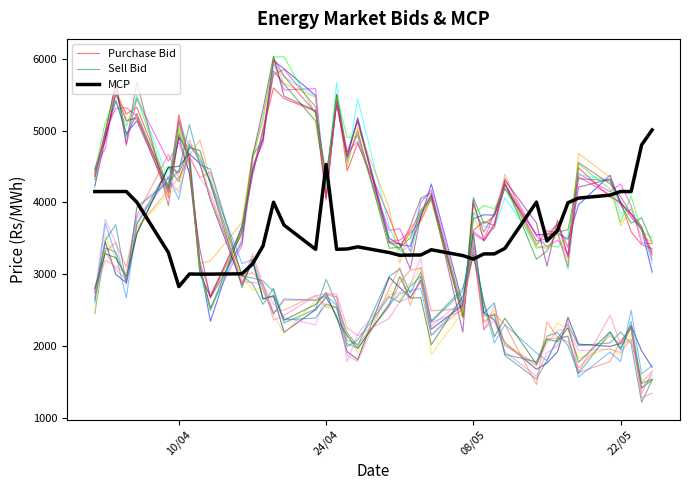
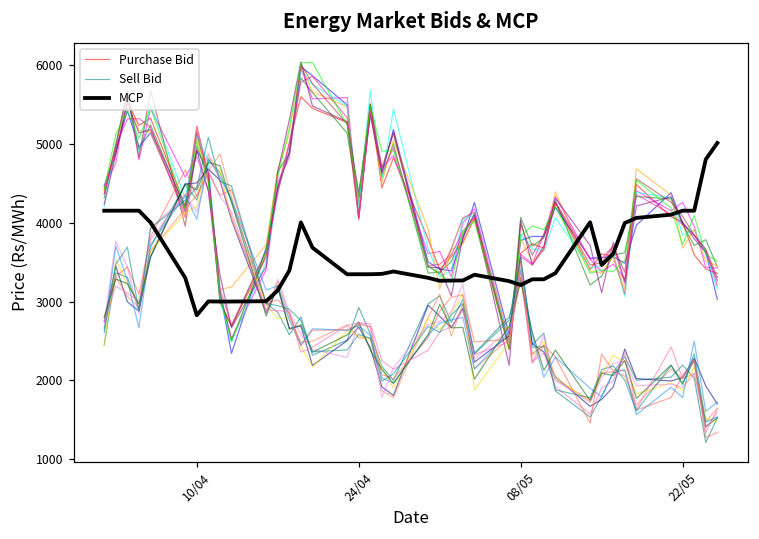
  {
    "Purchase Bid": {
      "10/04": 5200
    },
    "MCP": {
      "10/04": 2800,
-     "24/04": 4500,
+     "24/04": 3300,
      "08/05": 3200,
      "22/05": 4200
    }
  }
